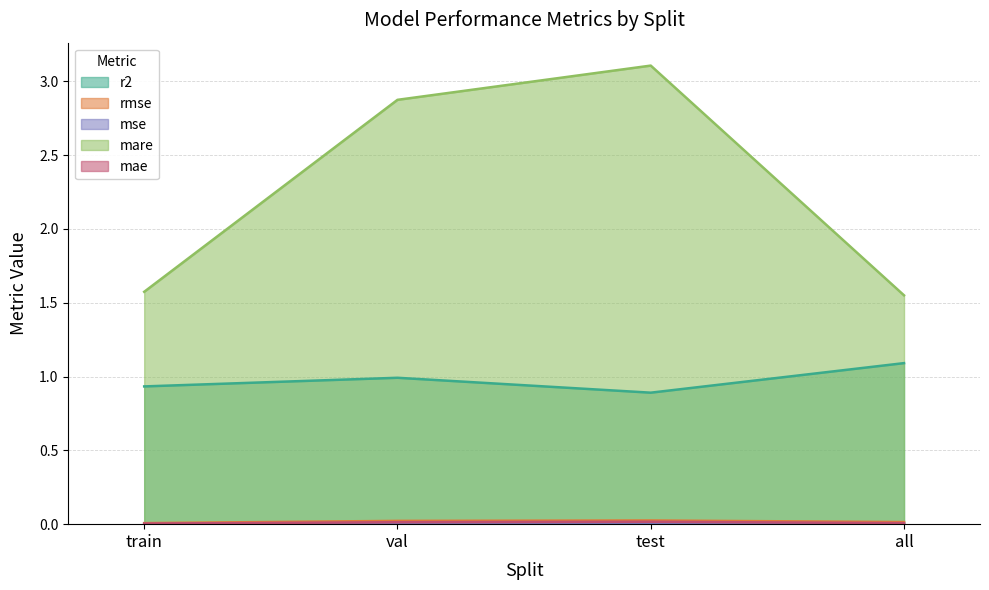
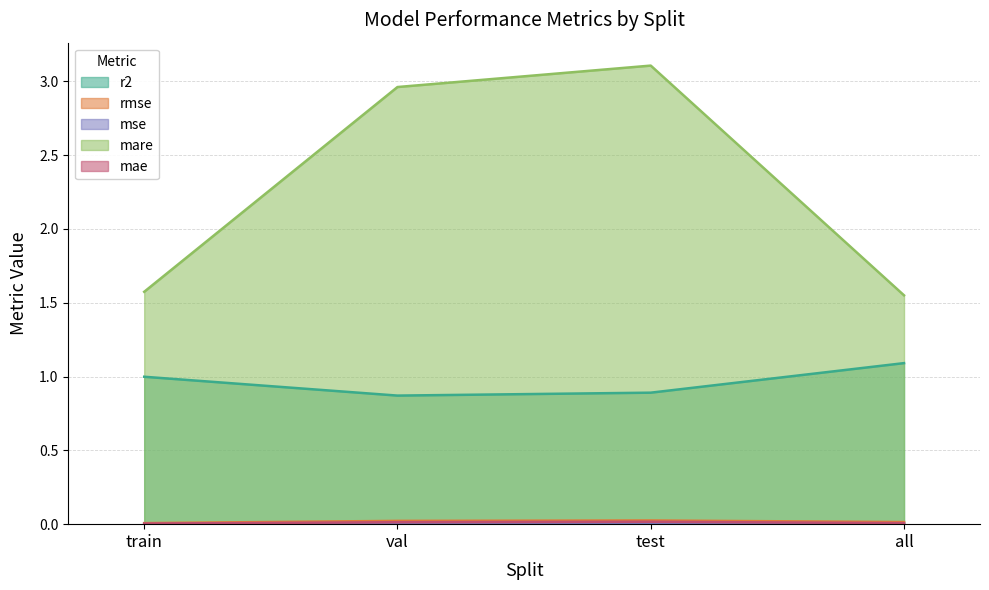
  {
    "r2": {
-     "train": 0.93,
-     "val": 0.99,
+     "train": 1.00,
+     "val": 0.87,
      "test": 0.89,
      "all": 1.09
    },
    "mare": {
      "train": 1.57,
-     "val": 2.87,
+     "val": 2.96,
      "test": 3.11,
      "all": 1.55
    }
  }
